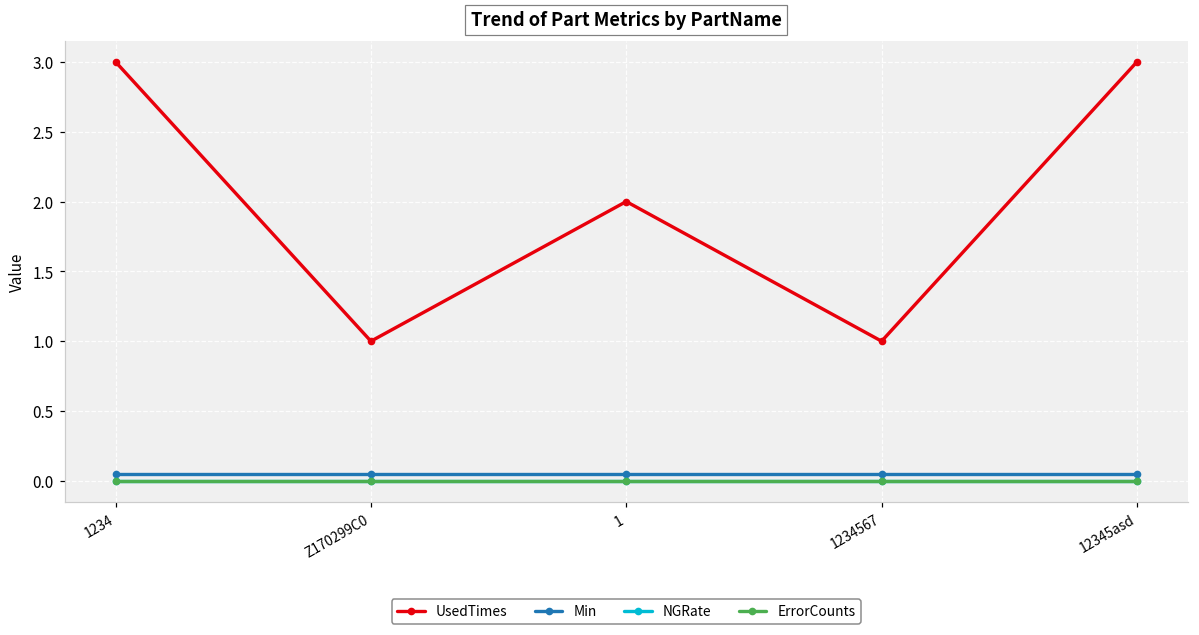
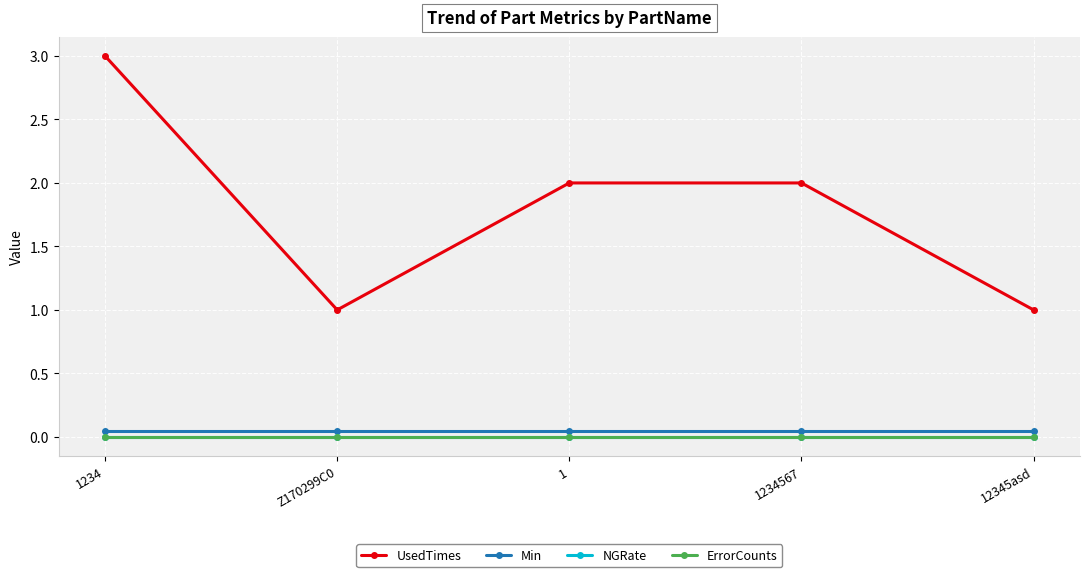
  {
    "UsedTimes": {
      "1234": 3,
      "Z170299C0": 1,
      "1": 2,
-     "1234567": 1,
-     "12345asd": 3
+     "1234567": 2,
+     "12345asd": 1
    },
    "Min": {
      "1234": 0.05,
      "Z170299C0": 0.05,
      "1": 0.05,
      "1234567": 0.05,
      "12345asd": 0.05
    },
    "ErrorCounts": {
      "1234": 0,
      "Z170299C0": 0,
      "1": 0,
      "1234567": 0,
      "12345asd": 0
    }
  }
